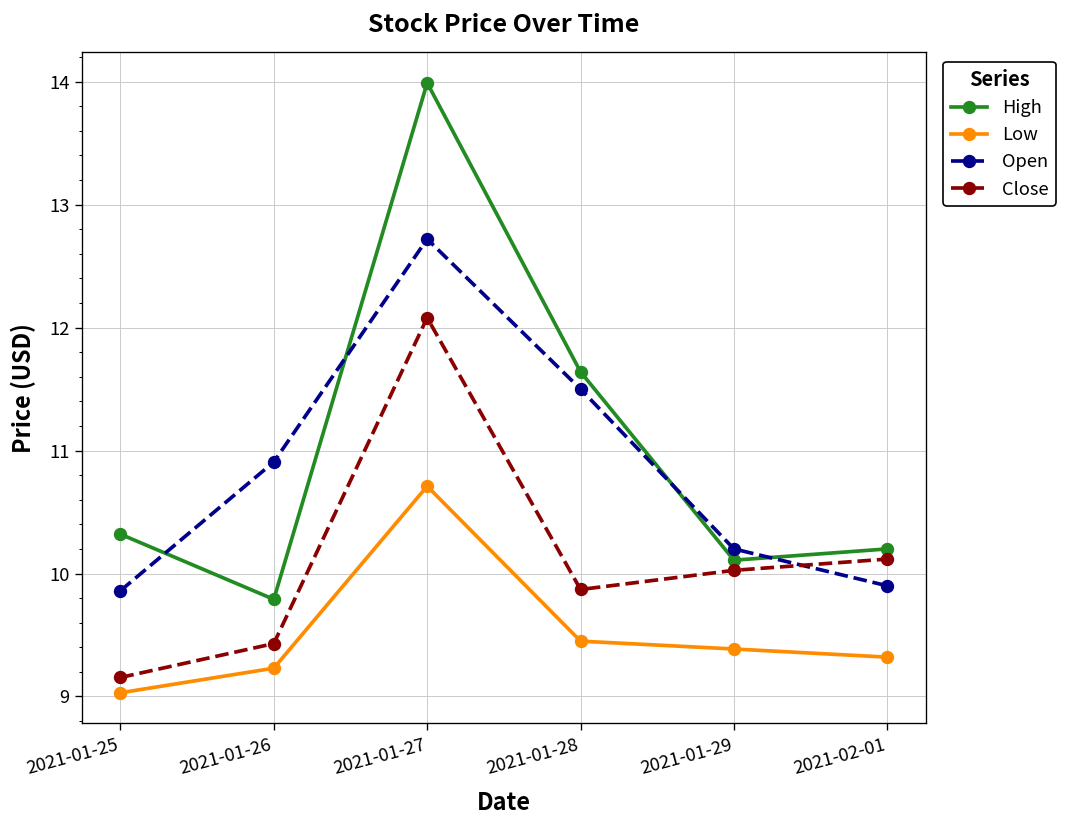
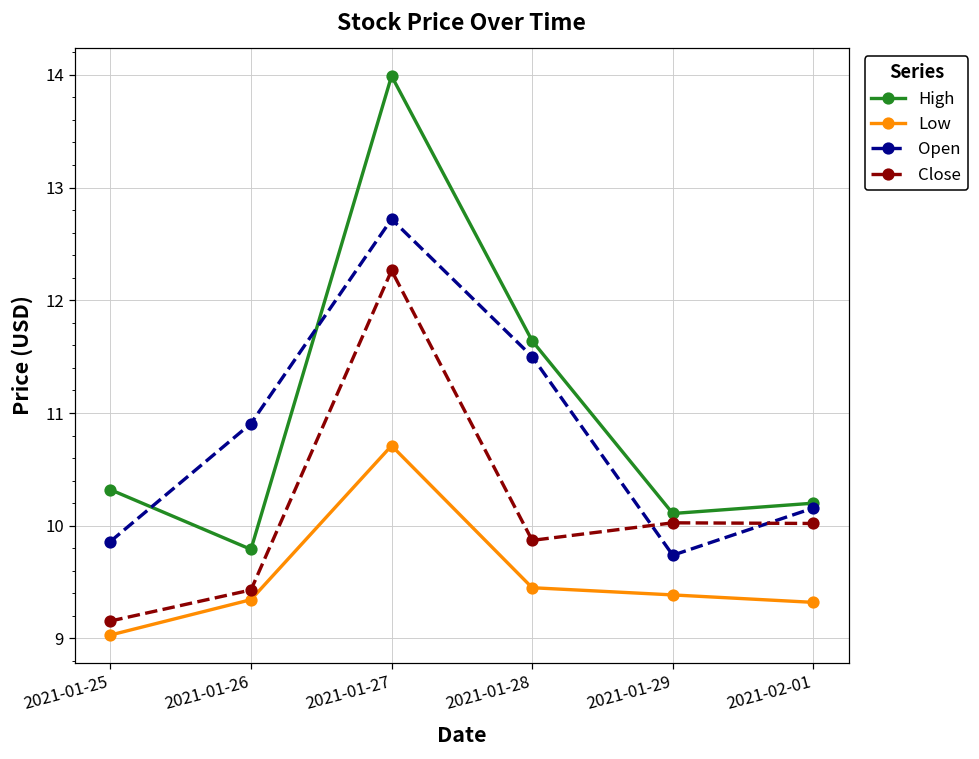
  {
    "High": {
      "2021-01-25": 10.32,
      "2021-01-26": 9.79,
      "2021-01-27": 13.99,
      "2021-01-28": 11.64,
      "2021-01-29": 10.11,
      "2021-02-01": 10.20
    },
    "Low": {
      "2021-01-25": 9.03,
-     "2021-01-26": 9.23,
+     "2021-01-26": 9.34,
      "2021-01-27": 10.71,
      "2021-01-28": 9.45,
      "2021-01-29": 9.39,
      "2021-02-01": 9.32
    },
    "Open": {
      "2021-01-25": 9.86,
      "2021-01-26": 10.91,
      "2021-01-27": 12.72,
      "2021-01-28": 11.50,
-     "2021-01-29": 10.20,
-     "2021-02-01": 9.90
+     "2021-01-29": 9.74,
+     "2021-02-01": 10.16
    },
    "Close": {
      "2021-01-25": 9.15,
      "2021-01-26": 9.43,
-     "2021-01-27": 12.08,
+     "2021-01-27": 12.26,
      "2021-01-28": 9.87,
      "2021-01-29": 10.03,
-     "2021-02-01": 10.12
+     "2021-02-01": 10.02
    }
  }
